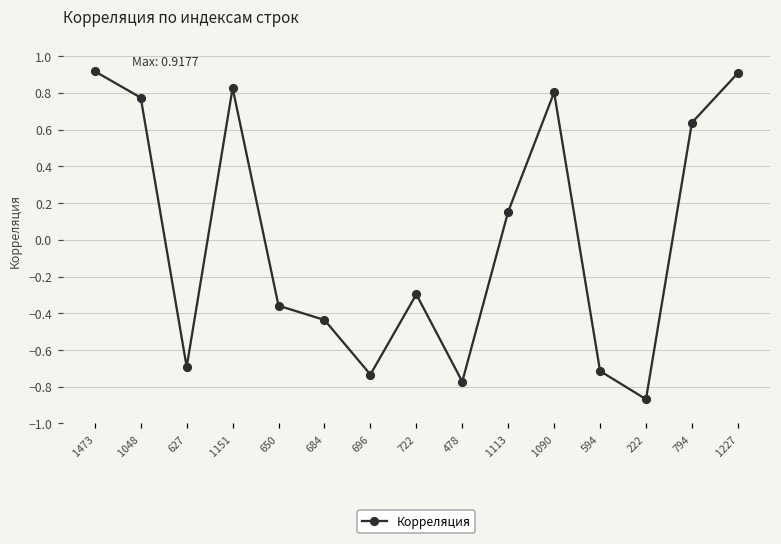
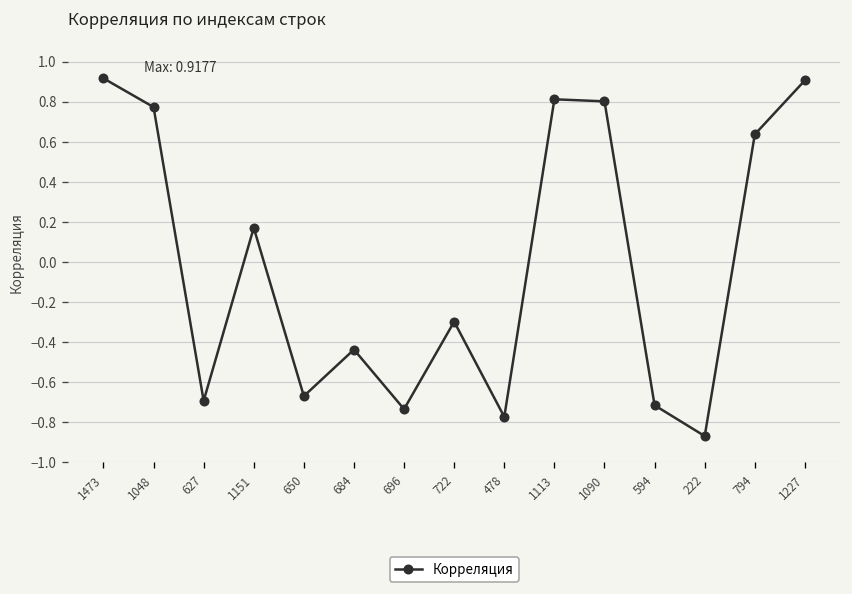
  {
    "1473": 0.92,
    "1048": 0.77,
    "627": -0.69,
-   "1151": 0.83,
-   "650": -0.36,
+   "1151": 0.17,
+   "650": -0.67,
    "684": -0.44,
    "696": -0.73,
    "722": -0.30,
    "478": -0.77,
-   "1113": 0.15,
+   "1113": 0.81,
    "1090": 0.80,
    "594": -0.71,
    "222": -0.87,
    "794": 0.64,
    "1227": 0.91
  }
